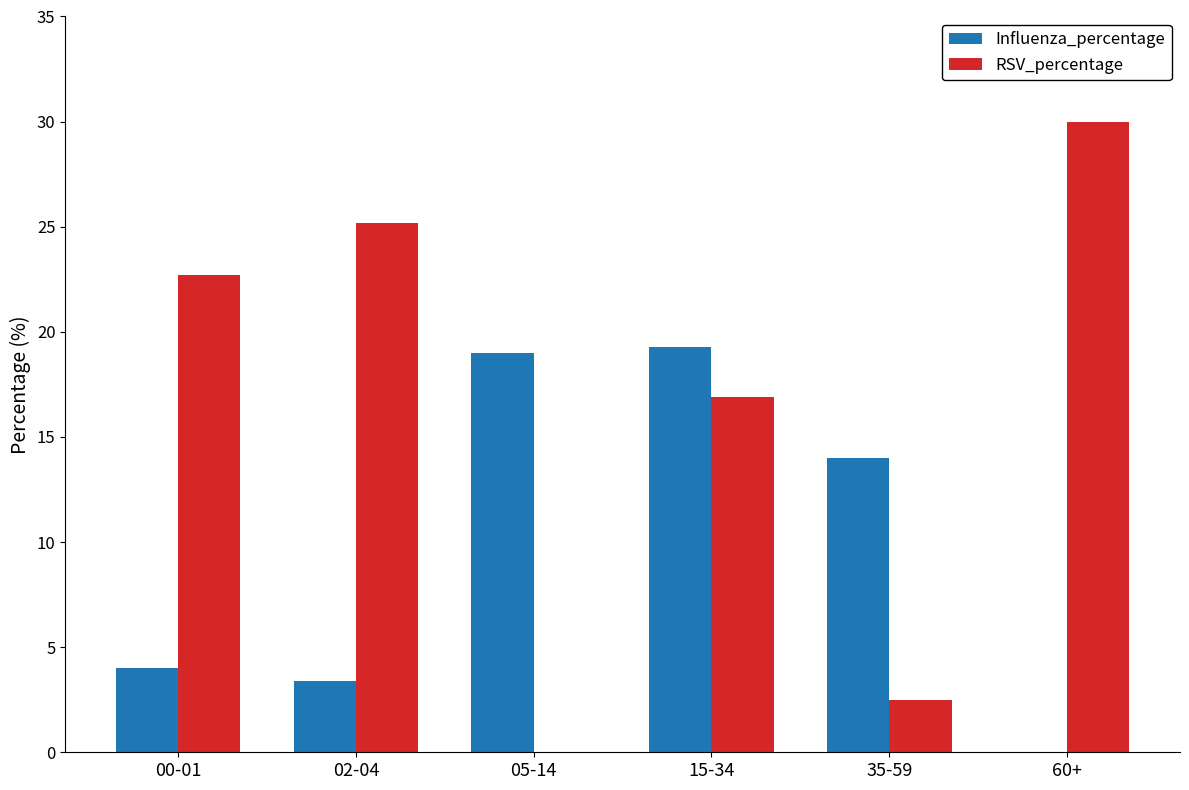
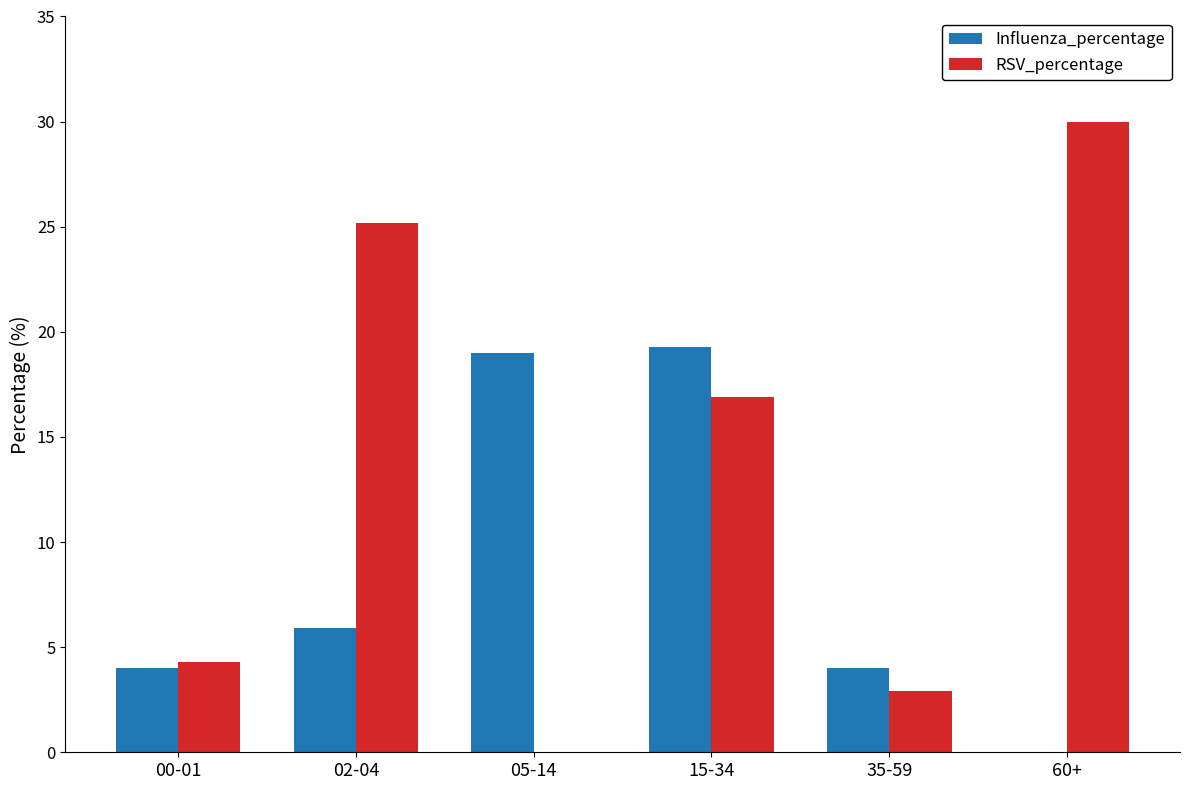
  {
    "Influenza_percentage": {
      "00-01": 4.0,
-     "02-04": 3.4,
+     "02-04": 5.9,
      "05-14": 19.0,
      "15-34": 19.3,
-     "35-59": 14,
+     "35-59": 4,
      "60+": 0.0
    },
    "RSV_percentage": {
-     "00-01": 22.7,
+     "00-01": 4.3,
      "02-04": 25.2,
      "05-14": 0.0,
      "15-34": 16.9,
-     "35-59": 2.5,
+     "35-59": 2.9,
      "60+": 30.0
    }
  }
